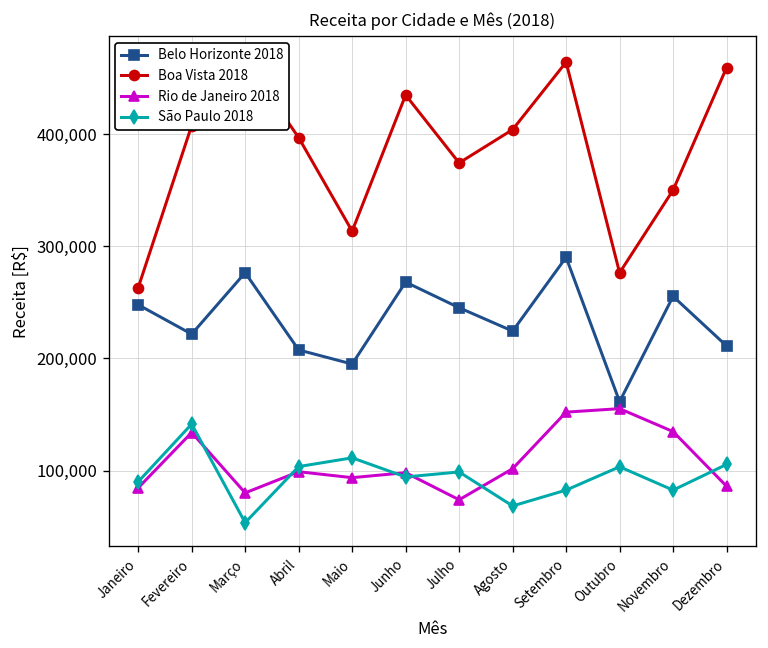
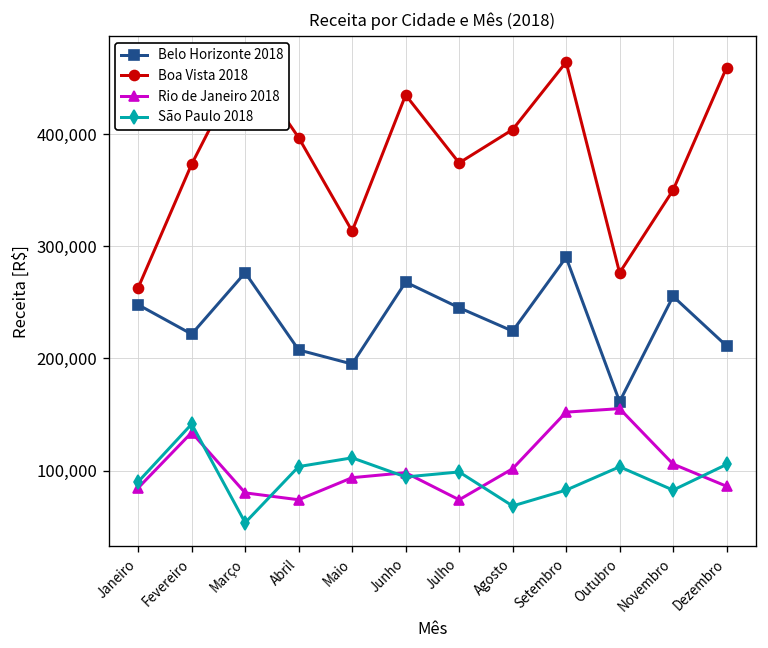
  {
    "Belo Horizonte 2018": {
      "Janeiro": "250,000",
      "Fevereiro": "220,000",
      "Março": "280,000",
      "Abril": "210,000",
      "Maio": "190,000",
      "Junho": "270,000",
      "Julho": "250,000",
      "Agosto": "220,000",
      "Setembro": "290,000",
      "Outubro": "160,000",
      "Novembro": "260,000",
      "Dezembro": "210,000"
    },
    "Boa Vista 2018": {
      "Janeiro": "260,000",
-     "Fevereiro": "410,000",
+     "Fevereiro": "370,000",
      "Abril": "400,000",
      "Maio": "310,000",
      "Junho": "430,000",
      "Julho": "370,000",
      "Agosto": "400,000",
      "Setembro": "460,000",
      "Outubro": "280,000",
      "Novembro": "350,000",
      "Dezembro": "460,000"
    },
    "Rio de Janeiro 2018": {
      "Janeiro": "80,000",
      "Fevereiro": "130,000",
      "Março": "80,000",
-     "Abril": "100,000",
+     "Abril": "70,000",
      "Maio": "90,000",
      "Junho": "100,000",
      "Julho": "70,000",
      "Agosto": "100,000",
      "Setembro": "150,000",
      "Outubro": "160,000",
-     "Novembro": "130,000",
+     "Novembro": "110,000",
      "Dezembro": "90,000"
    },
    "São Paulo 2018": {
      "Janeiro": "90,000",
      "Fevereiro": "140,000",
      "Março": "50,000",
      "Abril": "100,000",
      "Maio": "110,000",
      "Junho": "90,000",
      "Julho": "100,000",
      "Agosto": "70,000",
      "Setembro": "80,000",
      "Outubro": "100,000",
      "Novembro": "80,000",
      "Dezembro": "110,000"
    }
  }
